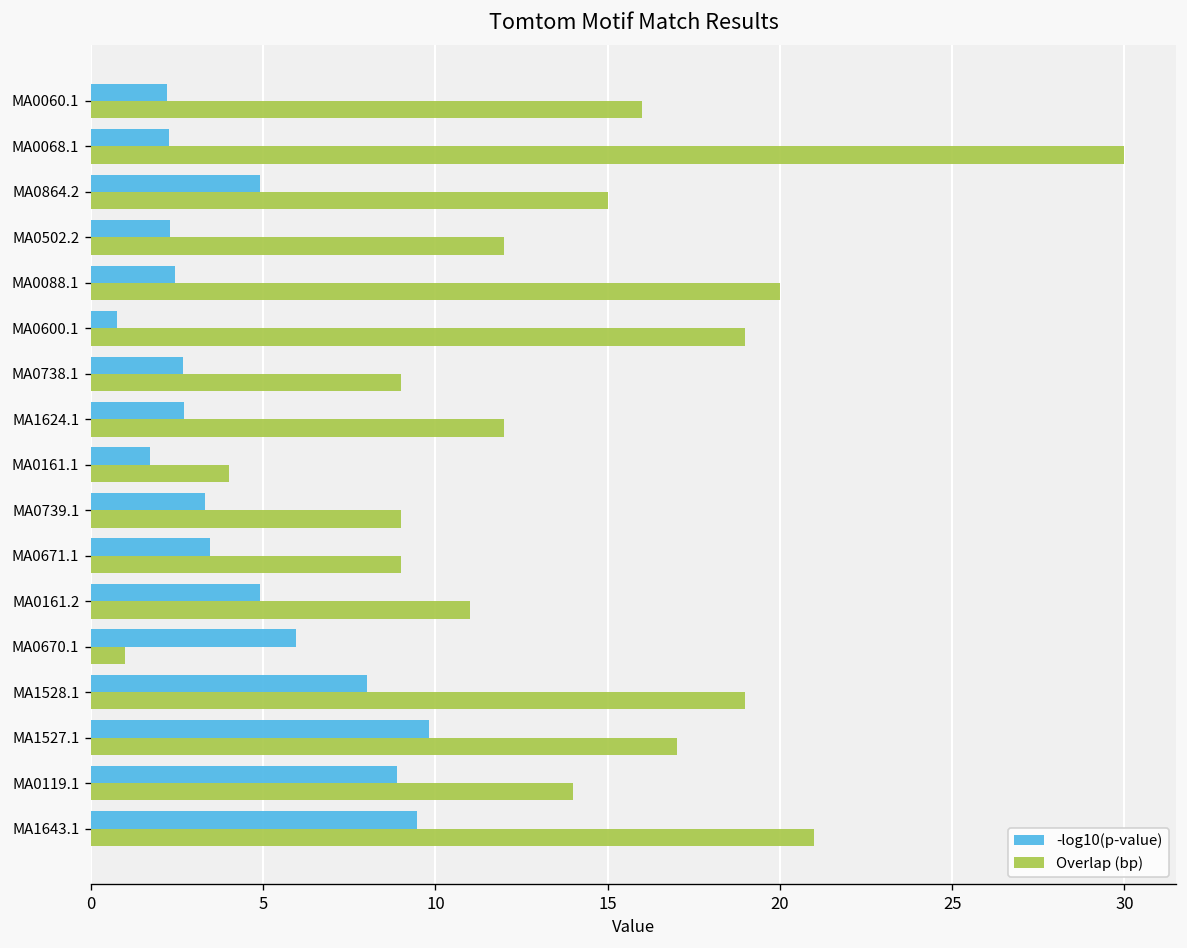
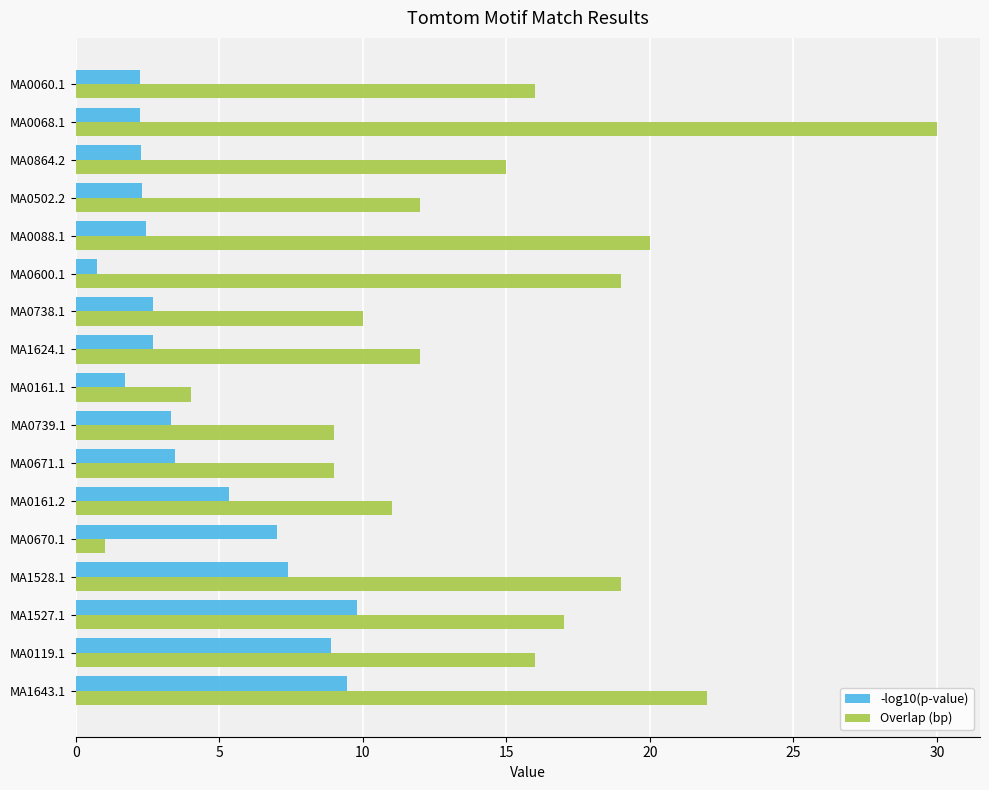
  {
    "-log10(p-value)": {
      "MA0060.1": 2.2,
      "MA0068.1": 2.3,
-     "MA0864.2": 4.9,
+     "MA0864.2": 2.3,
      "MA0502.2": 2.3,
      "MA0088.1": 2.4,
      "MA0600.1": 0.7,
      "MA0738.1": 2.7,
      "MA1624.1": 2.7,
      "MA0161.1": 1.7,
      "MA0739.1": 3.3,
      "MA0671.1": 3.5,
-     "MA0161.2": 4.9,
-     "MA0670.1": 5.9,
-     "MA1528.1": 8.0,
+     "MA0161.2": 5.4,
+     "MA0670.1": 7.0,
+     "MA1528.1": 7.4,
      "MA1527.1": 9.8,
      "MA0119.1": 8.9,
      "MA1643.1": 9.5
    },
    "Overlap (bp)": {
      "MA0060.1": 16,
      "MA0068.1": 30,
      "MA0864.2": 15,
      "MA0502.2": 12,
      "MA0088.1": 20,
      "MA0600.1": 19,
-     "MA0738.1": 9,
+     "MA0738.1": 10,
      "MA1624.1": 12,
      "MA0161.1": 4,
      "MA0739.1": 9,
      "MA0671.1": 9,
      "MA0161.2": 11,
      "MA0670.1": 1,
      "MA1528.1": 19,
      "MA1527.1": 17,
-     "MA0119.1": 14,
-     "MA1643.1": 21
+     "MA0119.1": 16,
+     "MA1643.1": 22
    }
  }
